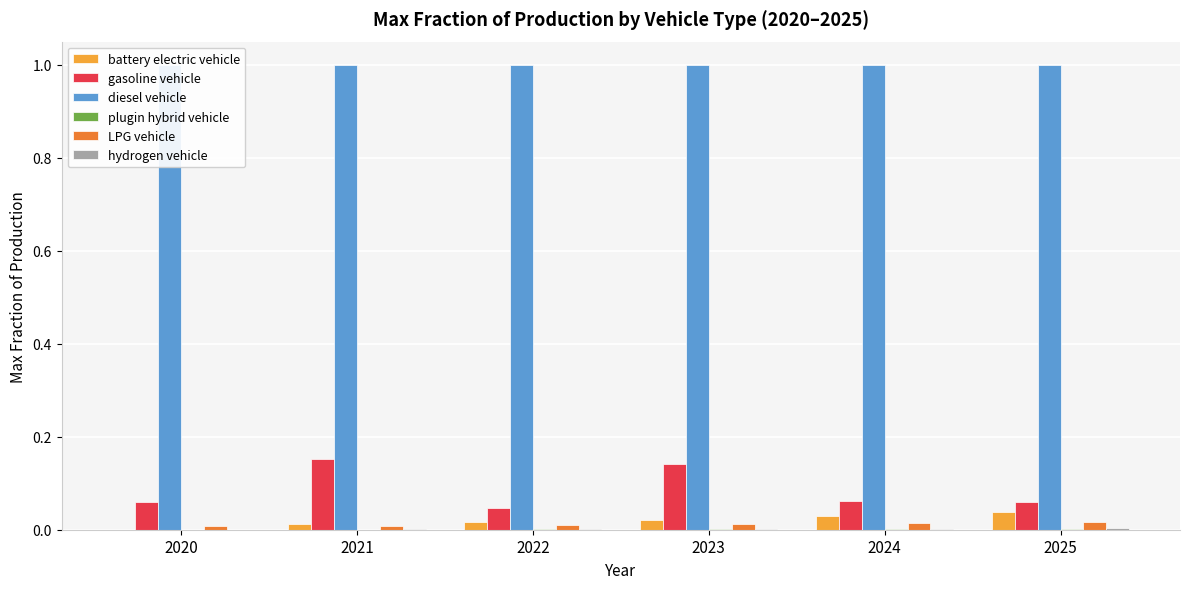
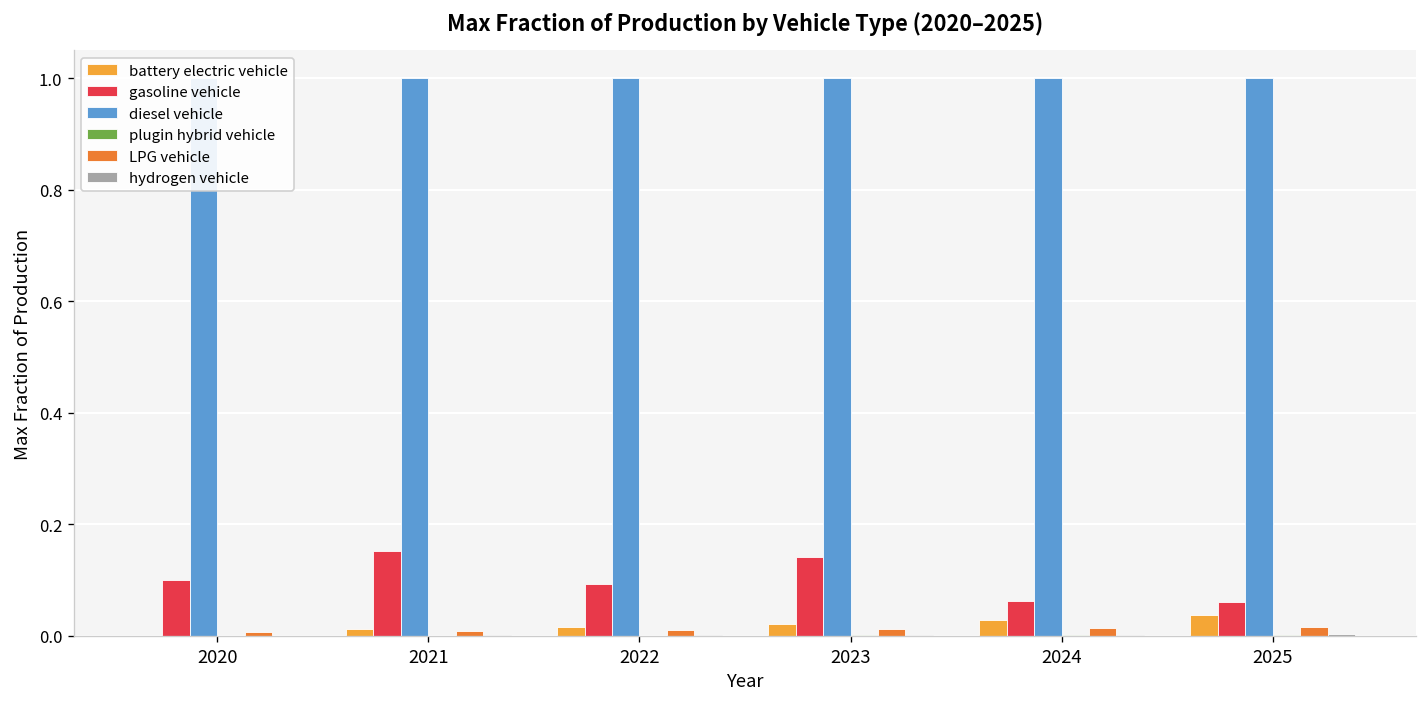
  {
    "gasoline vehicle": {
-     "2020": 0.06,
+     "2020": 0.10,
      "2021": 0.15,
-     "2022": 0.05,
+     "2022": 0.09,
      "2023": 0.14,
      "2024": 0.06,
      "2025": 0.06
    },
    "diesel vehicle": {
      "2021": 1.00,
      "2022": 1.00,
      "2023": 1.00,
      "2024": 1.00,
      "2025": 1.00
    },
    "plugin hybrid vehicle": {
      "2020": 0.00
    }
  }
